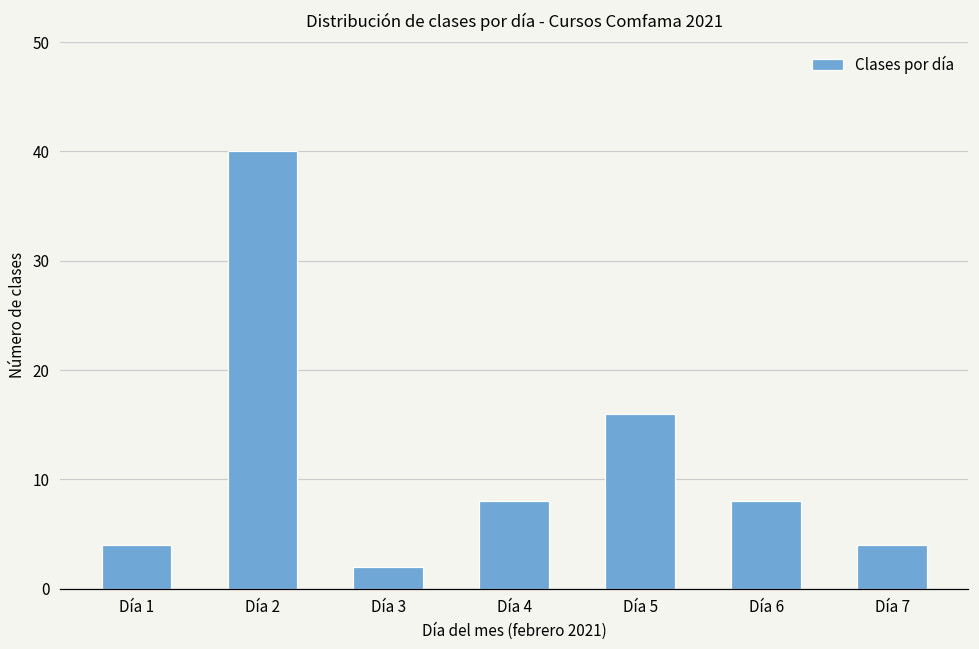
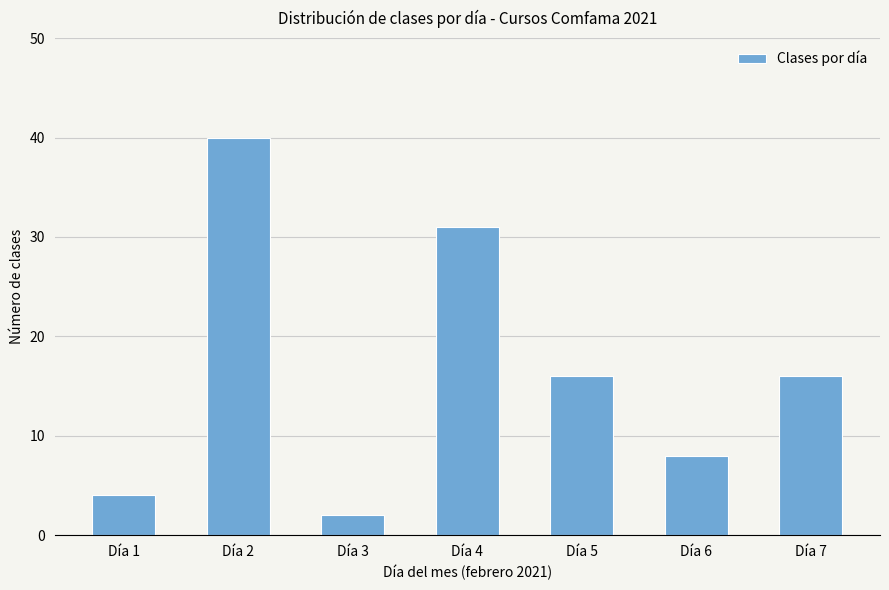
  {
    "Día 1": 4,
    "Día 2": 40,
    "Día 3": 2,
-   "Día 4": 8,
+   "Día 4": 31,
    "Día 5": 16,
    "Día 6": 8,
-   "Día 7": 4
+   "Día 7": 16
  }
